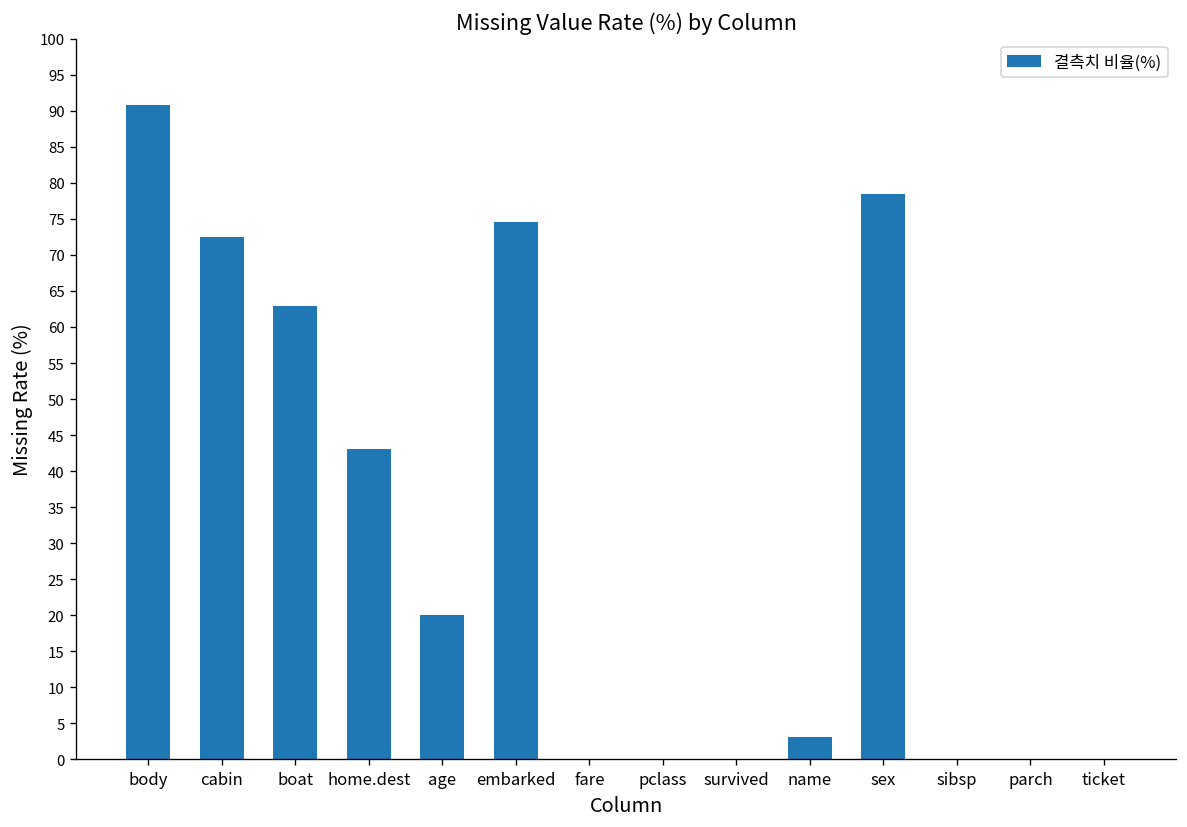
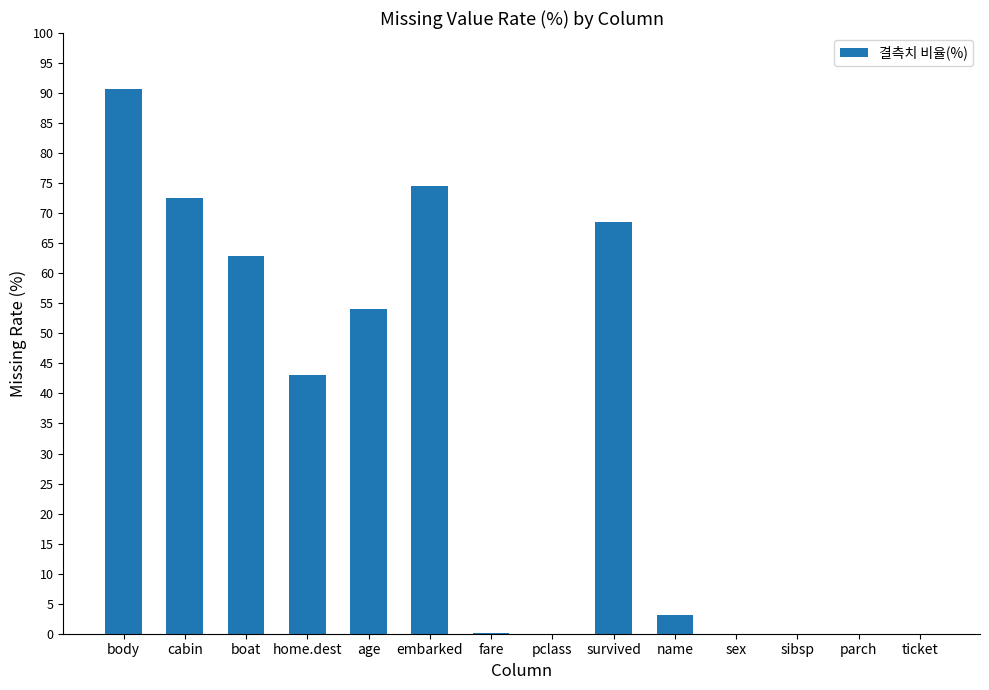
  {
    "body": 91,
    "cabin": 73,
    "boat": 63,
    "home.dest": 43,
-   "age": 20,
+   "age": 54,
    "embarked": 75,
    "pclass": 0,
-   "survived": 0,
+   "survived": 69,
    "name": 3,
-   "sex": 79,
+   "sex": 0,
    "sibsp": 0,
    "parch": 0,
    "ticket": 0
  }
